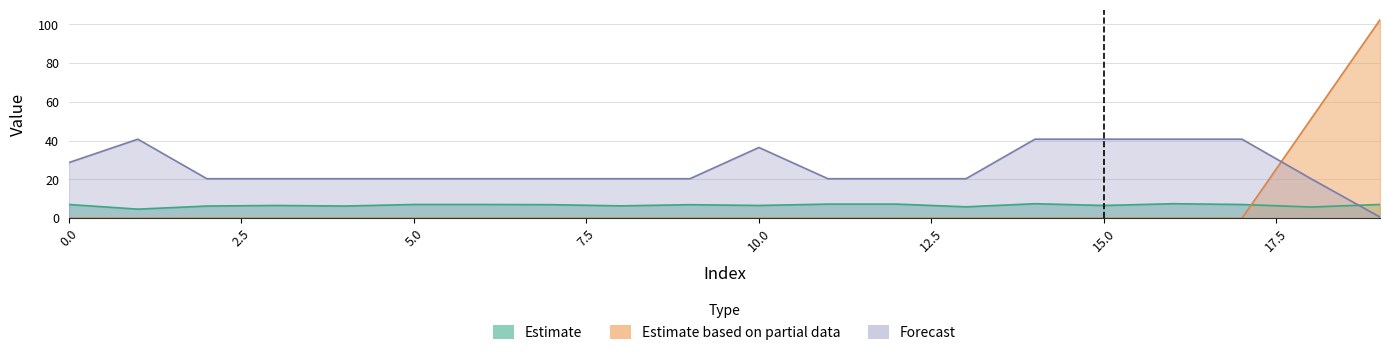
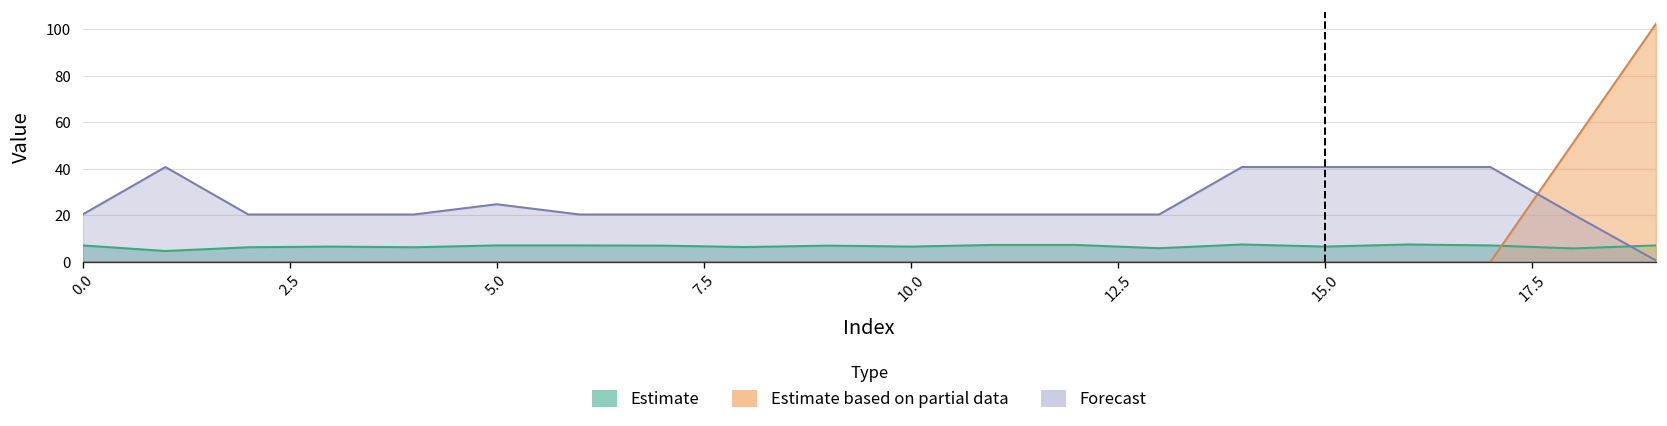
  {
    "Estimate": {
      "0.0": 7,
      "5.0": 7,
      "10.0": 7,
      "15.0": 7
    },
    "Estimate based on partial data": {
      "0.0": 0,
      "5.0": 0,
      "10.0": 0,
      "15.0": 0
    },
    "Forecast": {
-     "0.0": 29,
-     "5.0": 20,
-     "10.0": 37,
+     "0.0": 20,
+     "5.0": 25,
+     "10.0": 20,
      "15.0": 41
    }
  }
